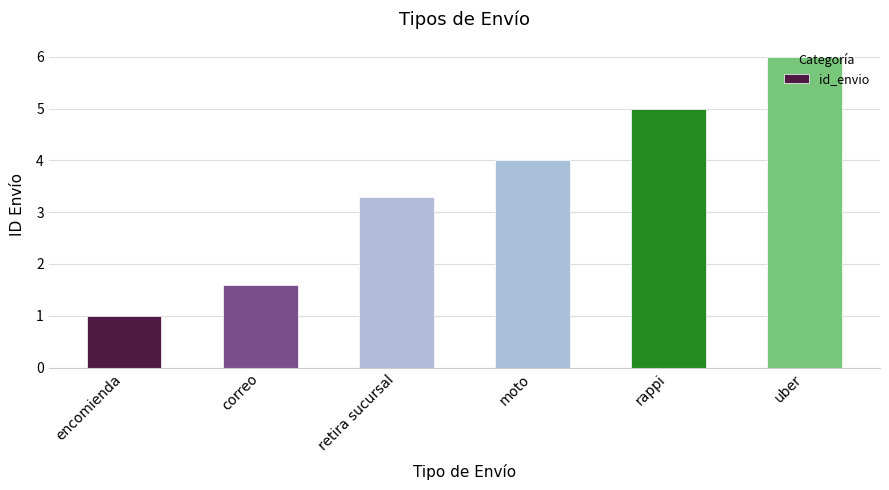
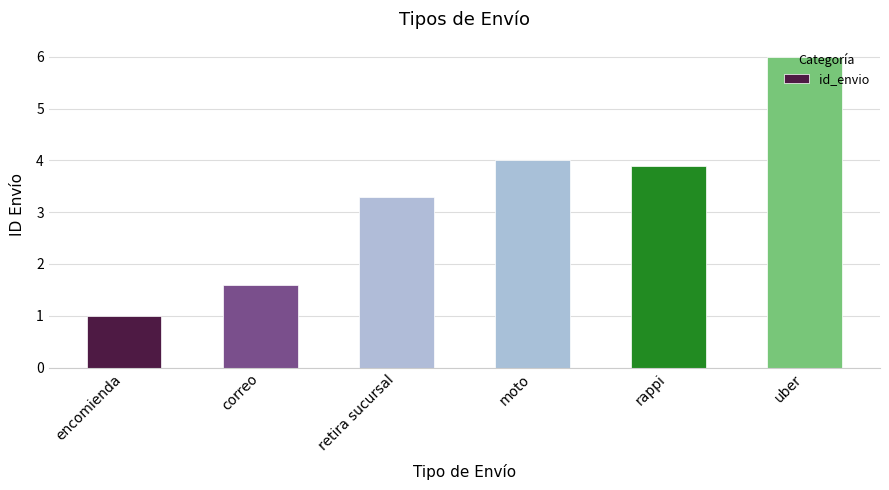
  {
    "encomienda": 1.0,
    "correo": 1.6,
    "retira sucursal": 3.3,
    "moto": 4.0,
-   "rappi": 5.0,
+   "rappi": 3.9,
    "uber": 6.0
  }
